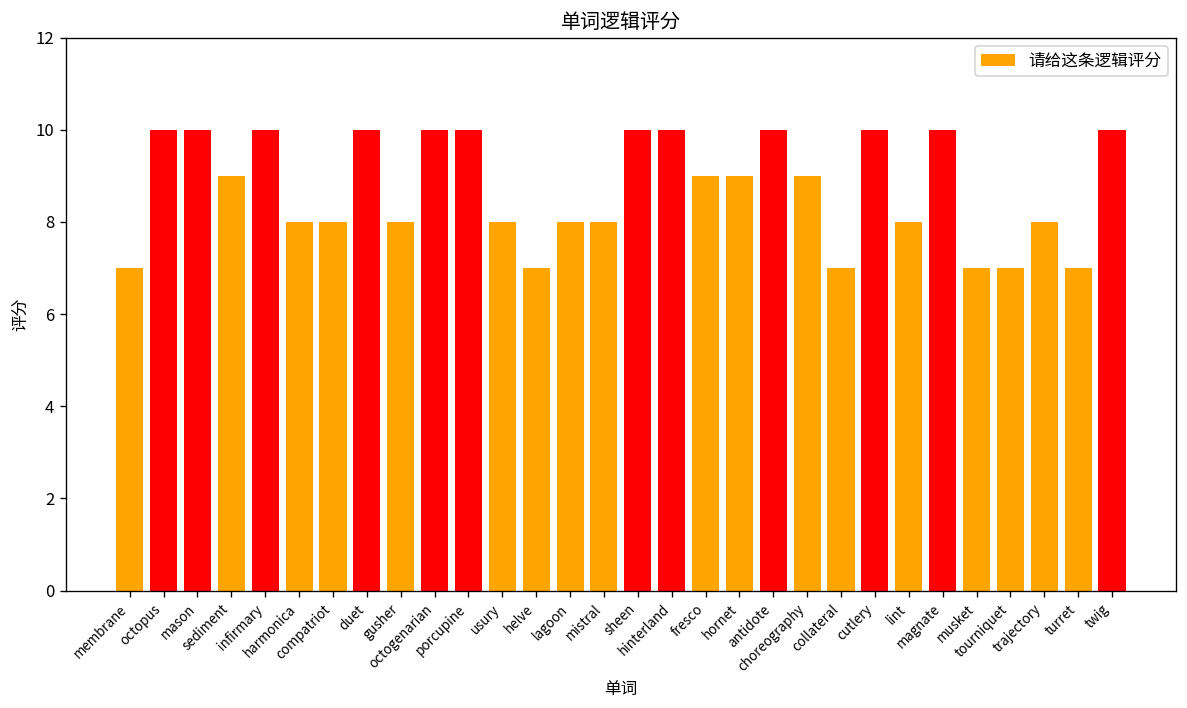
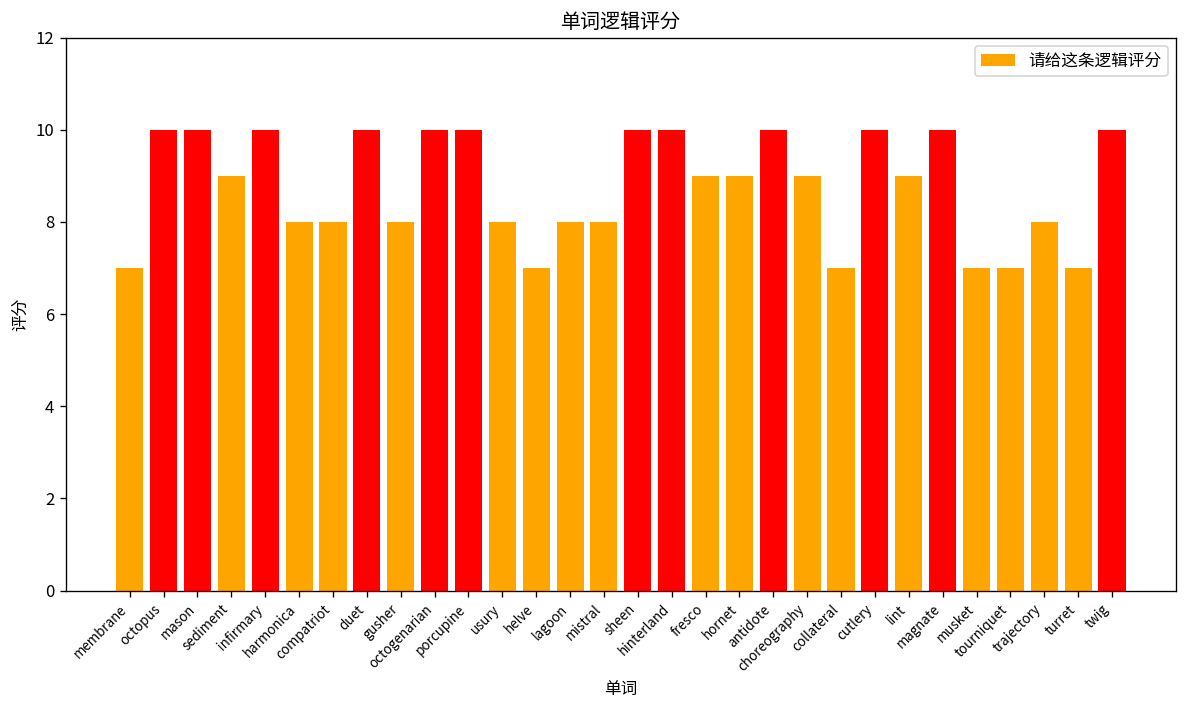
  {
    "membrane": 7,
    "octopus": 10,
    "mason": 10,
    "sediment": 9,
    "infirmary": 10,
    "harmonica": 8,
    "compatriot": 8,
    "duet": 10,
    "gusher": 8,
    "octogenarian": 10,
    "porcupine": 10,
    "usury": 8,
    "helve": 7,
    "lagoon": 8,
    "mistral": 8,
    "sheen": 10,
    "hinterland": 10,
    "fresco": 9,
    "hornet": 9,
    "antidote": 10,
    "choreography": 9,
    "collateral": 7,
    "cutlery": 10,
-   "lint": 8,
+   "lint": 9,
    "magnate": 10,
    "musket": 7,
    "tourniquet": 7,
    "trajectory": 8,
    "turret": 7,
    "twig": 10
  }
